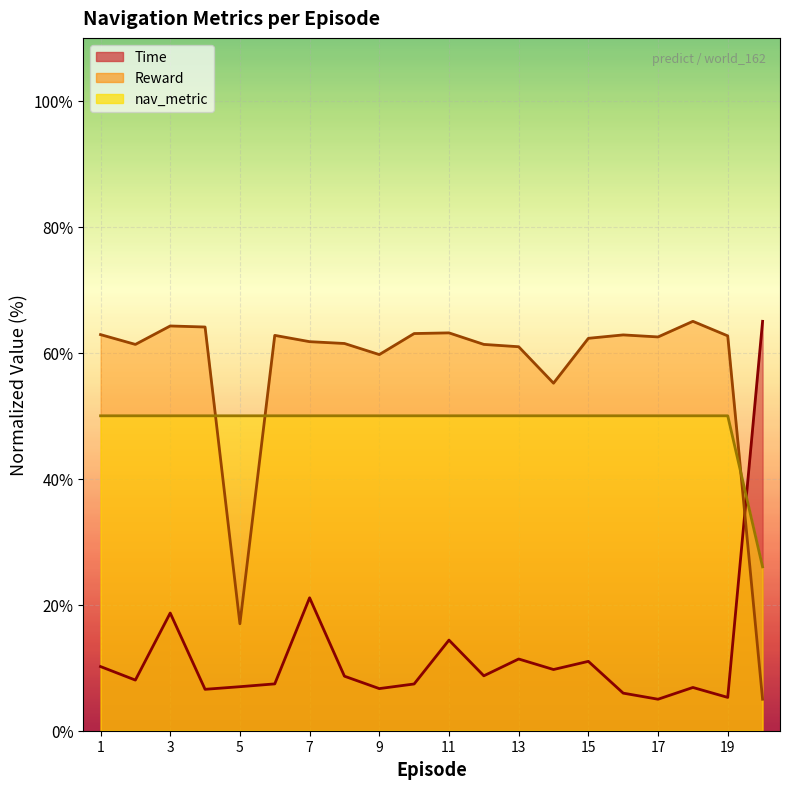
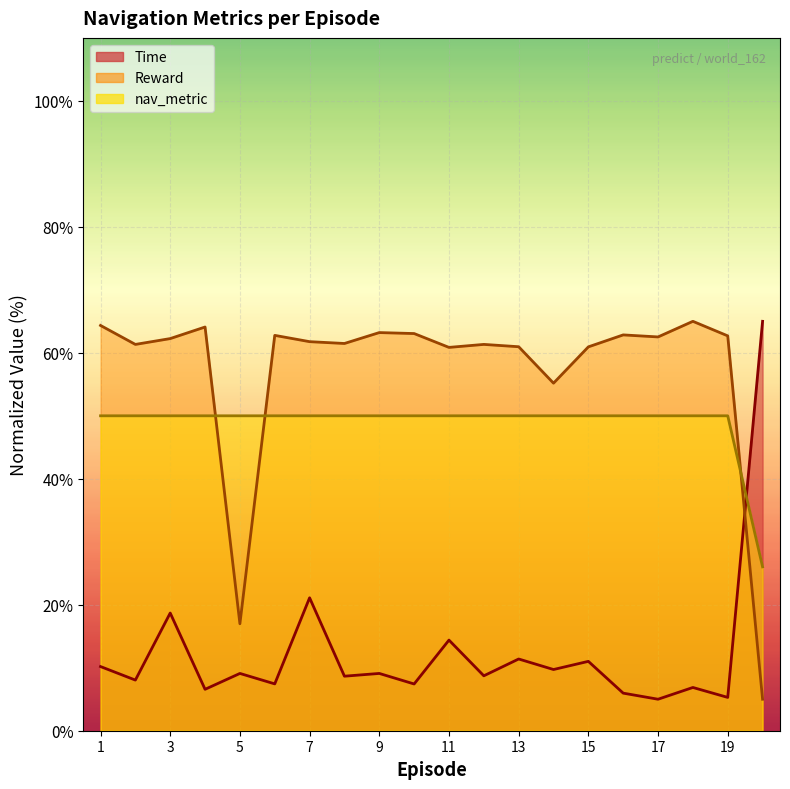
  {
    "Time": {
      "1": "10%",
      "3": "19%",
-     "5": "7%",
+     "5": "9%",
      "7": "21%",
-     "9": "7%",
+     "9": "9%",
      "11": "14%",
      "13": "11%",
      "15": "11%",
      "17": "5%",
      "19": "5%"
    },
    "Reward": {
-     "1": "63%",
-     "3": "64%",
+     "1": "64%",
+     "3": "62%",
      "5": "17%",
      "7": "62%",
-     "9": "60%",
-     "11": "63%",
+     "9": "63%",
+     "11": "61%",
      "13": "61%",
-     "15": "62%",
+     "15": "61%",
      "17": "63%",
      "19": "63%"
    },
    "nav_metric": {
      "1": "50%",
      "3": "50%",
      "5": "50%",
      "7": "50%",
      "9": "50%",
      "11": "50%",
      "13": "50%",
      "15": "50%",
      "17": "50%",
      "19": "50%"
    }
  }
